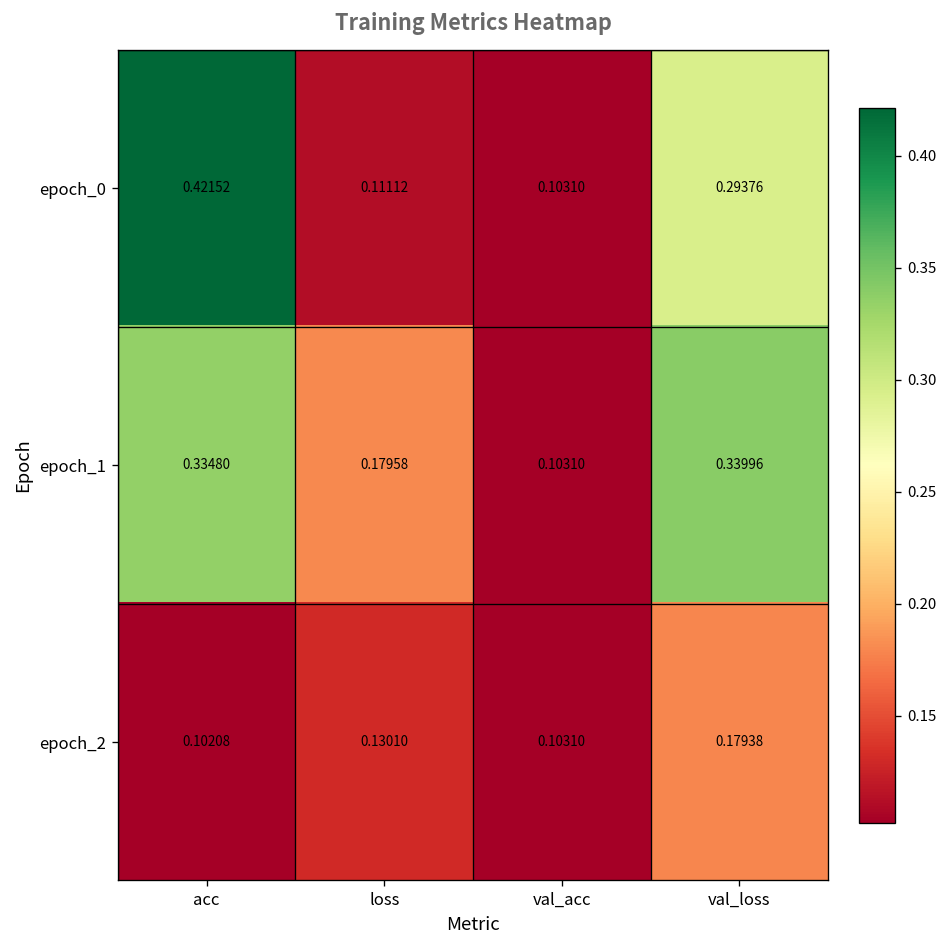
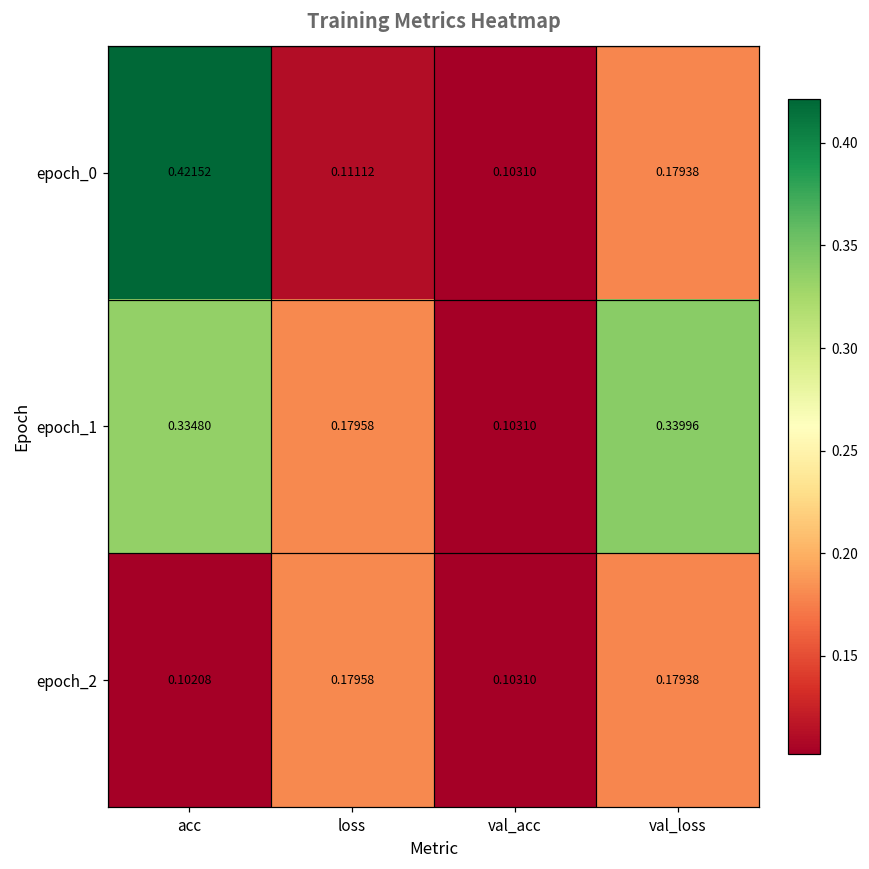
  {
    "epoch_0": {
      "acc": 0.42152,
      "loss": 0.11112,
      "val_acc": 0.10310,
-     "val_loss": 0.29376
+     "val_loss": 0.17938
    },
    "epoch_1": {
      "acc": 0.33480,
      "loss": 0.17958,
      "val_acc": 0.10310,
      "val_loss": 0.33996
    },
    "epoch_2": {
      "acc": 0.10208,
-     "loss": 0.13010,
+     "loss": 0.17958,
      "val_acc": 0.10310,
      "val_loss": 0.17938
    }
  }
